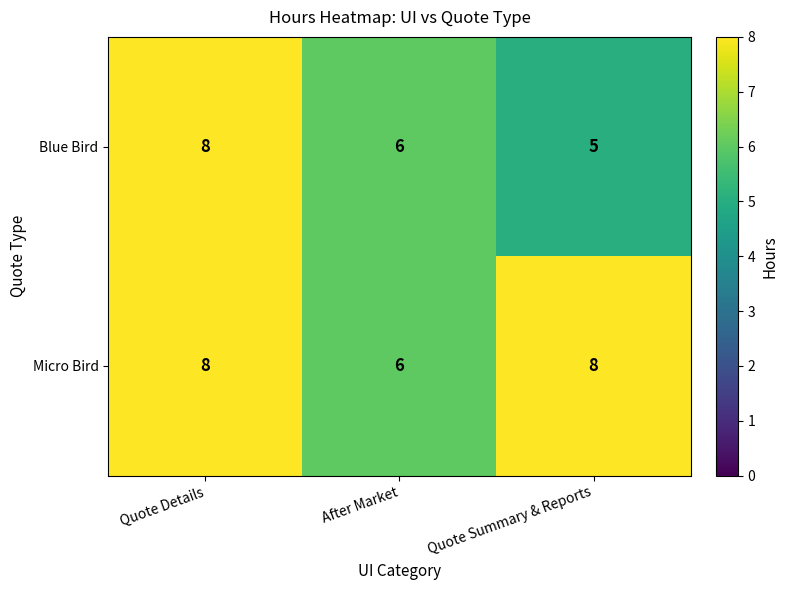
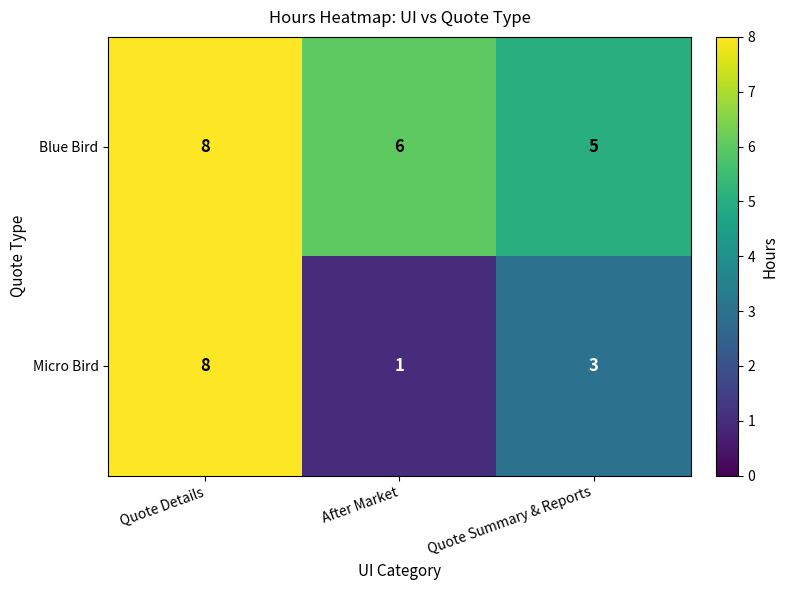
  {
    "Blue Bird": {
      "Quote Details": 8,
      "After Market": 6,
      "Quote Summary & Reports": 5
    },
    "Micro Bird": {
      "Quote Details": 8,
-     "After Market": 6,
-     "Quote Summary & Reports": 8
+     "After Market": 1,
+     "Quote Summary & Reports": 3
    }
  }
